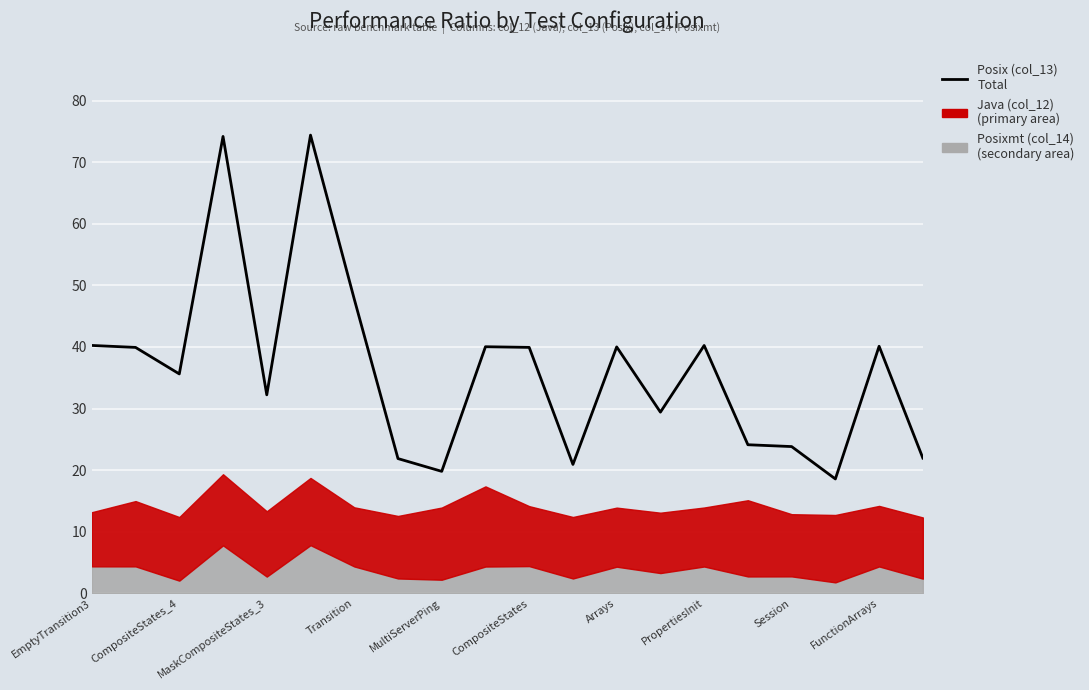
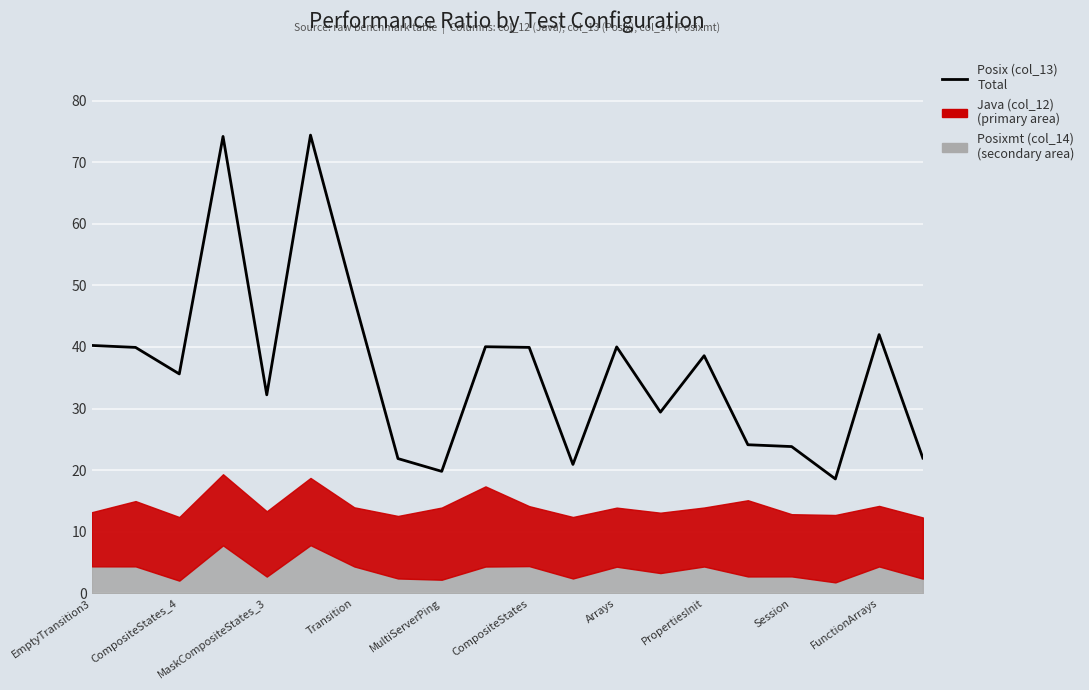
  {
    "Posix (col_13) Total": {
      "EmptyTransition3": 40,
      "CompositeStates_4": 36,
      "MaskCompositeStates_3": 32,
      "Transition": 48,
      "MultiServerPing": 20,
      "CompositeStates": 40,
      "Arrays": 40,
-     "PropertiesInit": 40,
+     "PropertiesInit": 39,
      "Session": 24,
-     "FunctionArrays": 40
+     "FunctionArrays": 42
    }
  }
